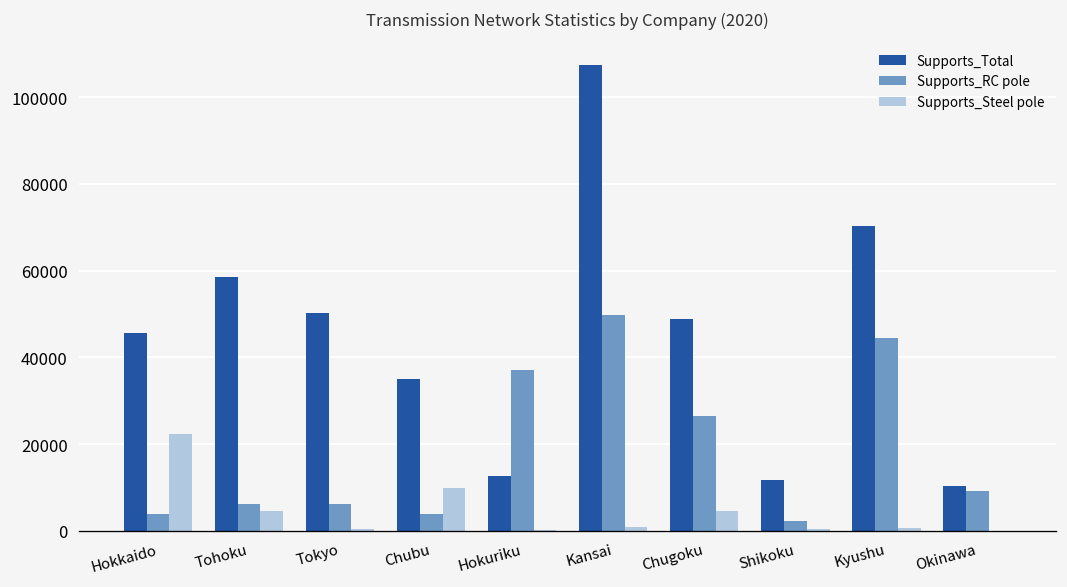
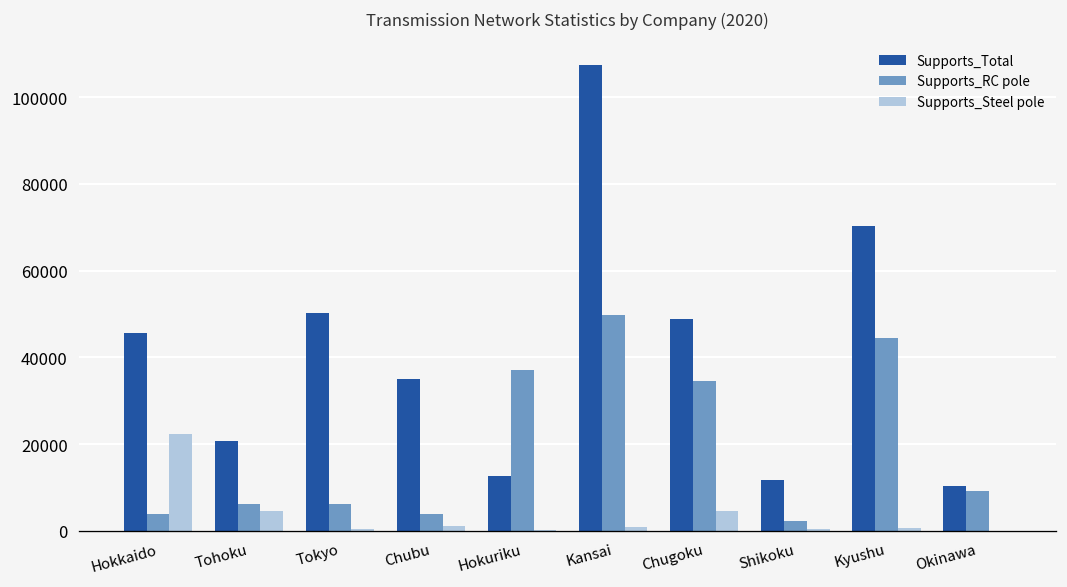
  {
    "Supports_Total": {
      "Hokkaido": 46000,
-     "Tohoku": 59000,
+     "Tohoku": 21000,
      "Tokyo": 50000,
      "Chubu": 35000,
      "Hokuriku": 13000,
      "Kansai": 107000,
      "Chugoku": 49000,
      "Shikoku": 12000,
      "Kyushu": 70000,
      "Okinawa": 10000
    },
    "Supports_RC pole": {
      "Hokkaido": 4000,
      "Tohoku": 6000,
      "Tokyo": 6000,
      "Chubu": 4000,
      "Hokuriku": 37000,
      "Kansai": 50000,
-     "Chugoku": 27000,
+     "Chugoku": 35000,
      "Shikoku": 2000,
      "Kyushu": 44000,
      "Okinawa": 9000
    },
    "Supports_Steel pole": {
      "Hokkaido": 22000,
      "Tohoku": 5000,
-     "Chubu": 10000,
+     "Chubu": 1000,
      "Kansai": 1000,
      "Chugoku": 4000,
      "Kyushu": 1000
    }
  }
